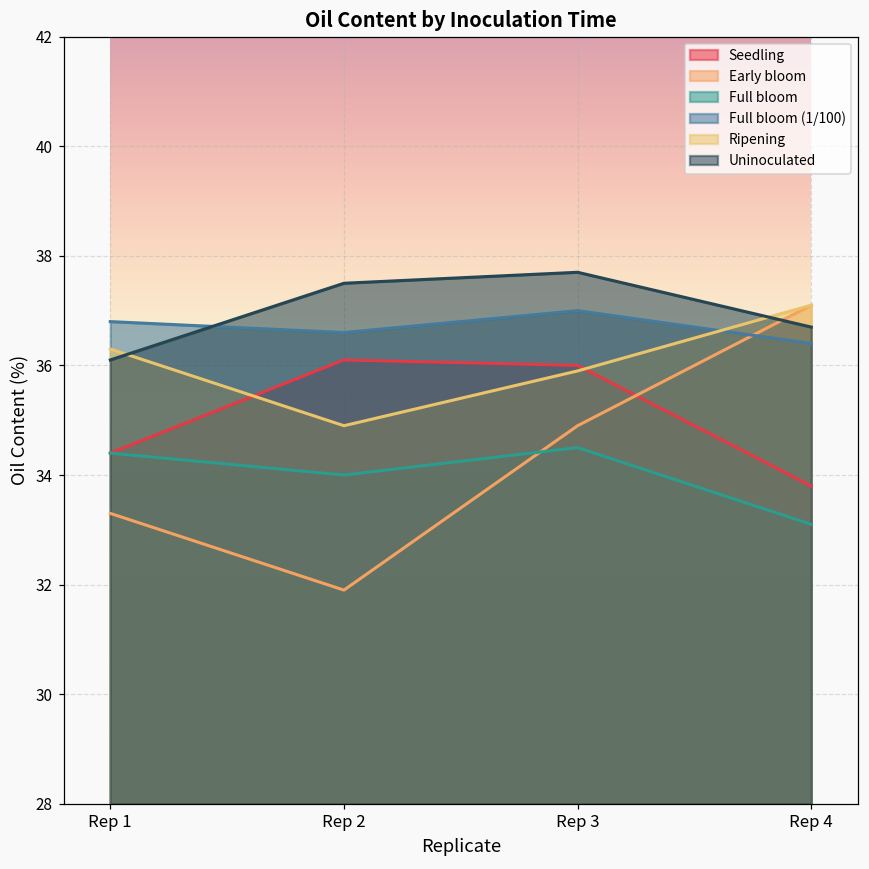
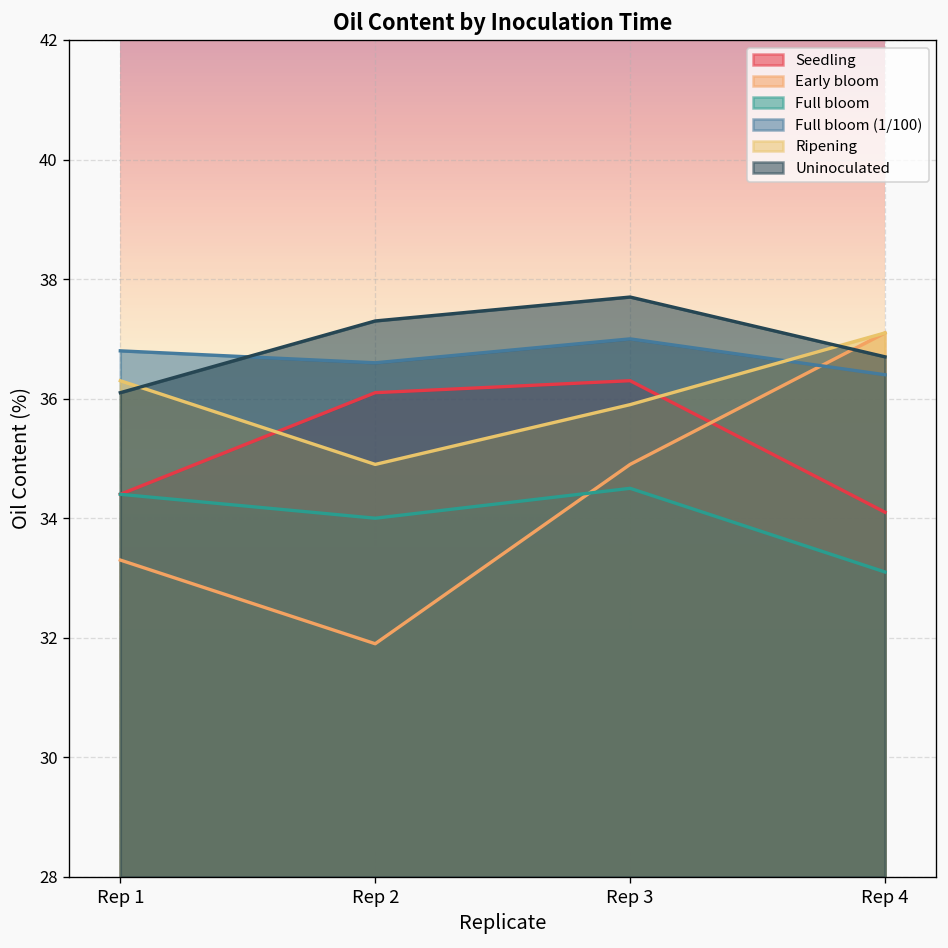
  {
    "Seedling": {
      "Rep 2": 36.1,
-     "Rep 3": 36.0,
-     "Rep 4": 33.8
+     "Rep 3": 36.3,
+     "Rep 4": 34.1
    },
    "Uninoculated": {
      "Rep 1": 36.1,
-     "Rep 2": 37.5,
+     "Rep 2": 37.3,
      "Rep 3": 37.7,
      "Rep 4": 36.7
    }
  }
